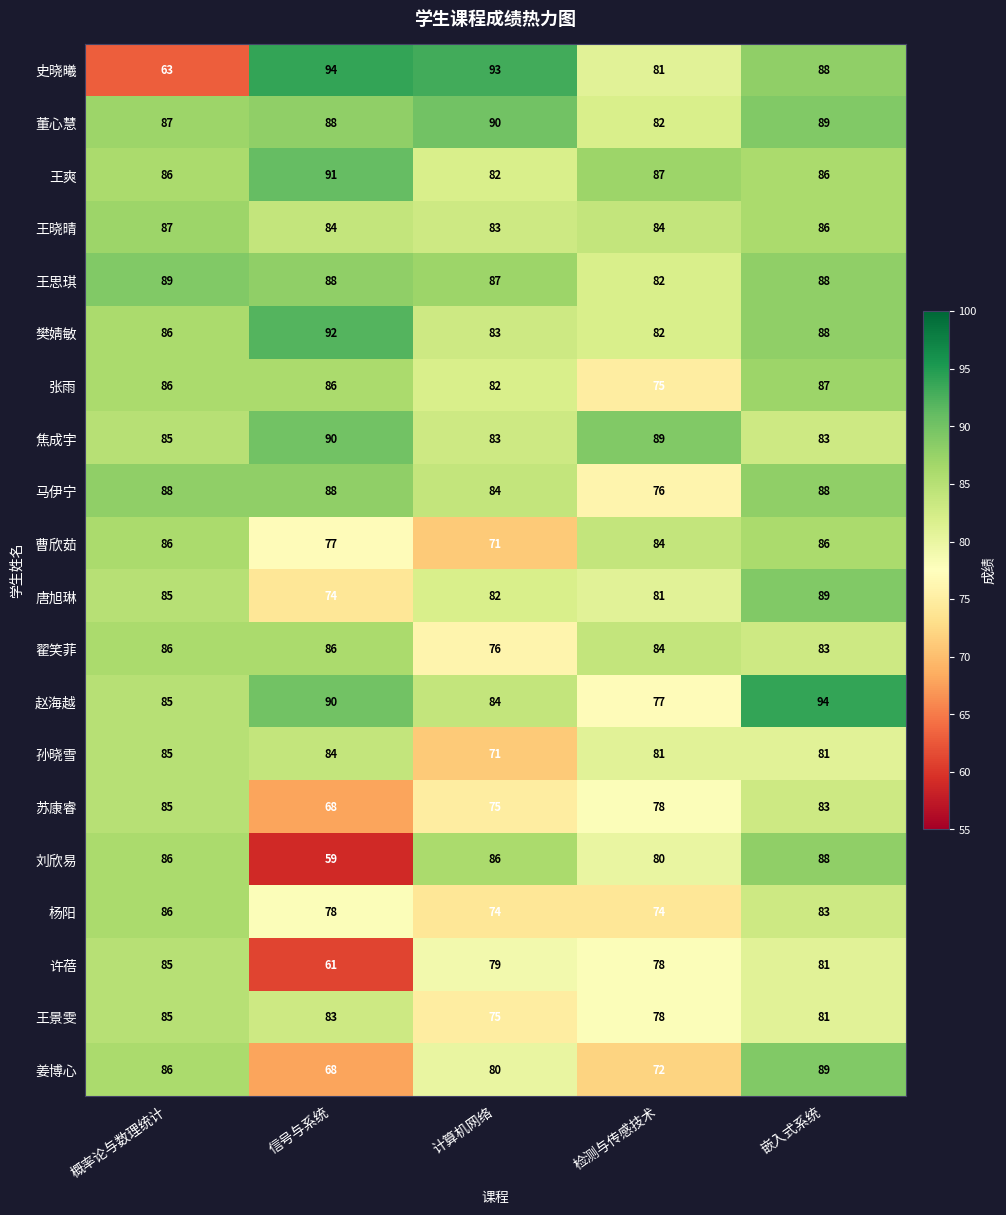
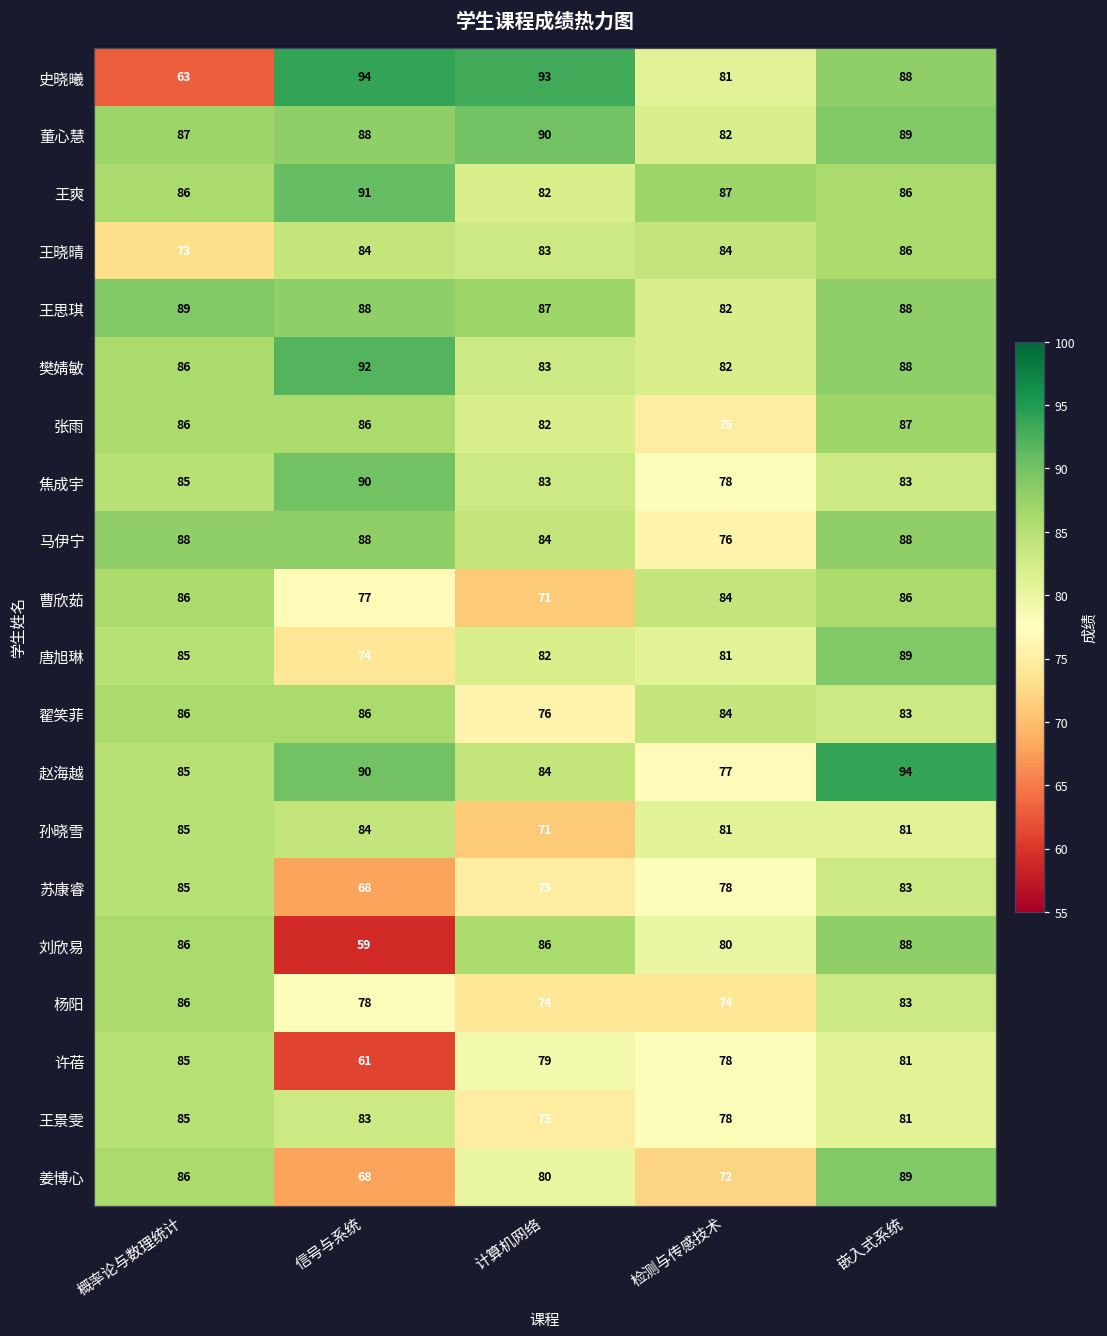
  {
    "史晓曦": {
      "概率论与数理统计": 63,
      "信号与系统": 94,
      "计算机网络": 93,
      "检测与传感技术": 81,
      "嵌入式系统": 88
    },
    "董心慧": {
      "概率论与数理统计": 87,
      "信号与系统": 88,
      "计算机网络": 90,
      "检测与传感技术": 82,
      "嵌入式系统": 89
    },
    "王爽": {
      "概率论与数理统计": 86,
      "信号与系统": 91,
      "计算机网络": 82,
      "检测与传感技术": 87,
      "嵌入式系统": 86
    },
    "王晓晴": {
-     "概率论与数理统计": 87,
+     "概率论与数理统计": 73,
      "信号与系统": 84,
      "计算机网络": 83,
      "检测与传感技术": 84,
      "嵌入式系统": 86
    },
    "王思琪": {
      "概率论与数理统计": 89,
      "信号与系统": 88,
      "计算机网络": 87,
      "检测与传感技术": 82,
      "嵌入式系统": 88
    },
    "樊婧敏": {
      "概率论与数理统计": 86,
      "信号与系统": 92,
      "计算机网络": 83,
      "检测与传感技术": 82,
      "嵌入式系统": 88
    },
    "张雨": {
      "概率论与数理统计": 86,
      "信号与系统": 86,
      "计算机网络": 82,
      "检测与传感技术": 75,
      "嵌入式系统": 87
    },
    "焦成宇": {
      "概率论与数理统计": 85,
      "信号与系统": 90,
      "计算机网络": 83,
-     "检测与传感技术": 89,
+     "检测与传感技术": 78,
      "嵌入式系统": 83
    },
    "马伊宁": {
      "概率论与数理统计": 88,
      "信号与系统": 88,
      "计算机网络": 84,
      "检测与传感技术": 76,
      "嵌入式系统": 88
    },
    "曹欣茹": {
      "概率论与数理统计": 86,
      "信号与系统": 77,
      "计算机网络": 71,
      "检测与传感技术": 84,
      "嵌入式系统": 86
    },
    "唐旭琳": {
      "概率论与数理统计": 85,
      "信号与系统": 74,
      "计算机网络": 82,
      "检测与传感技术": 81,
      "嵌入式系统": 89
    },
    "翟笑菲": {
      "概率论与数理统计": 86,
      "信号与系统": 86,
      "计算机网络": 76,
      "检测与传感技术": 84,
      "嵌入式系统": 83
    },
    "赵海越": {
      "概率论与数理统计": 85,
      "信号与系统": 90,
      "计算机网络": 84,
      "检测与传感技术": 77,
      "嵌入式系统": 94
    },
    "孙晓雪": {
      "概率论与数理统计": 85,
      "信号与系统": 84,
      "计算机网络": 71,
      "检测与传感技术": 81,
      "嵌入式系统": 81
    },
    "苏康睿": {
      "概率论与数理统计": 85,
      "信号与系统": 68,
      "计算机网络": 75,
      "检测与传感技术": 78,
      "嵌入式系统": 83
    },
    "刘欣易": {
      "概率论与数理统计": 86,
      "信号与系统": 59,
      "计算机网络": 86,
      "检测与传感技术": 80,
      "嵌入式系统": 88
    },
    "杨阳": {
      "概率论与数理统计": 86,
      "信号与系统": 78,
      "计算机网络": 74,
      "检测与传感技术": 74,
      "嵌入式系统": 83
    },
    "许蓓": {
      "概率论与数理统计": 85,
      "信号与系统": 61,
      "计算机网络": 79,
      "检测与传感技术": 78,
      "嵌入式系统": 81
    },
    "王景雯": {
      "概率论与数理统计": 85,
      "信号与系统": 83,
      "计算机网络": 75,
      "检测与传感技术": 78,
      "嵌入式系统": 81
    },
    "姜博心": {
      "概率论与数理统计": 86,
      "信号与系统": 68,
      "计算机网络": 80,
      "检测与传感技术": 72,
      "嵌入式系统": 89
    }
  }
